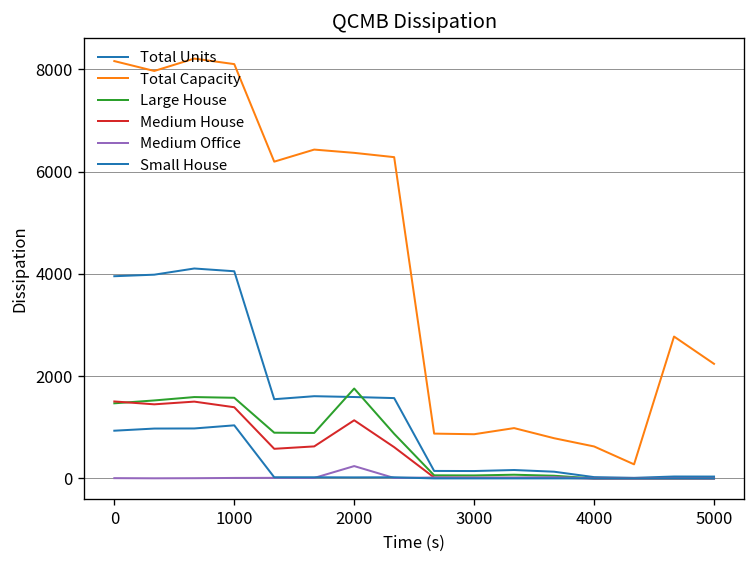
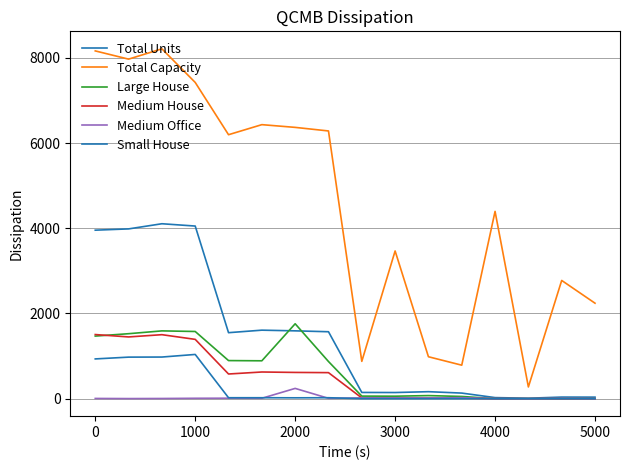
  {
    "Total Capacity": {
      "0": 8200,
-     "1000": 8100,
+     "1000": 7400,
      "2000": 6400,
-     "3000": 900,
-     "4000": 600,
+     "3000": 3500,
+     "4000": 4400,
      "5000": 2200
    },
    "Large House": {
      "1000": 1600,
      "2000": 1800
    },
    "Medium House": {
      "1000": 1400,
-     "2000": 1100
+     "2000": 600
    },
    "Medium Office": {
      "0": 0,
      "1000": 0,
      "2000": 200
    }
  }
